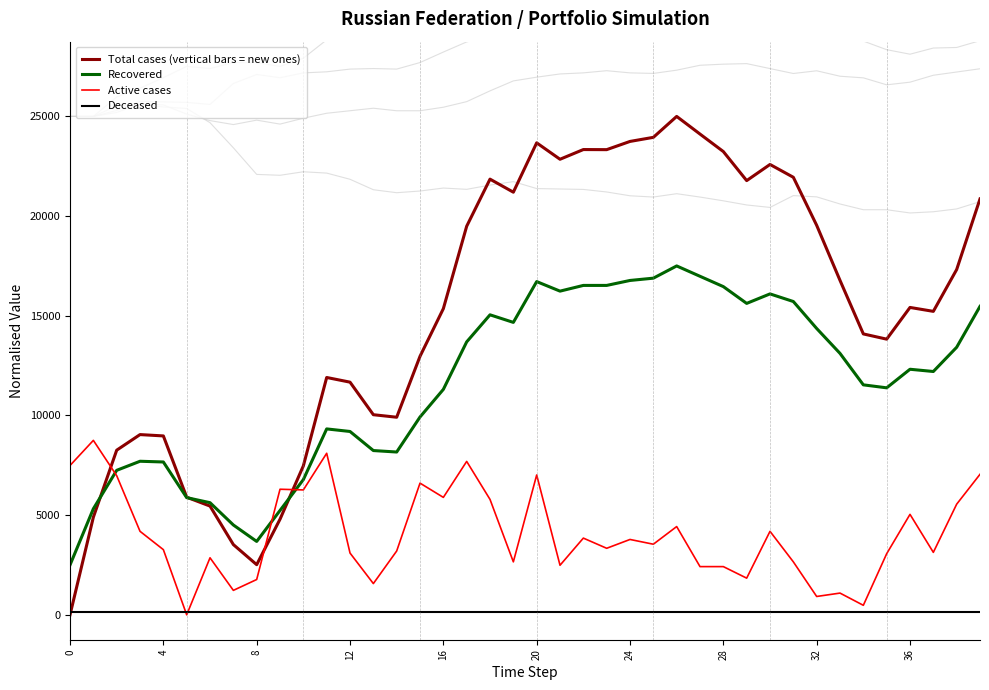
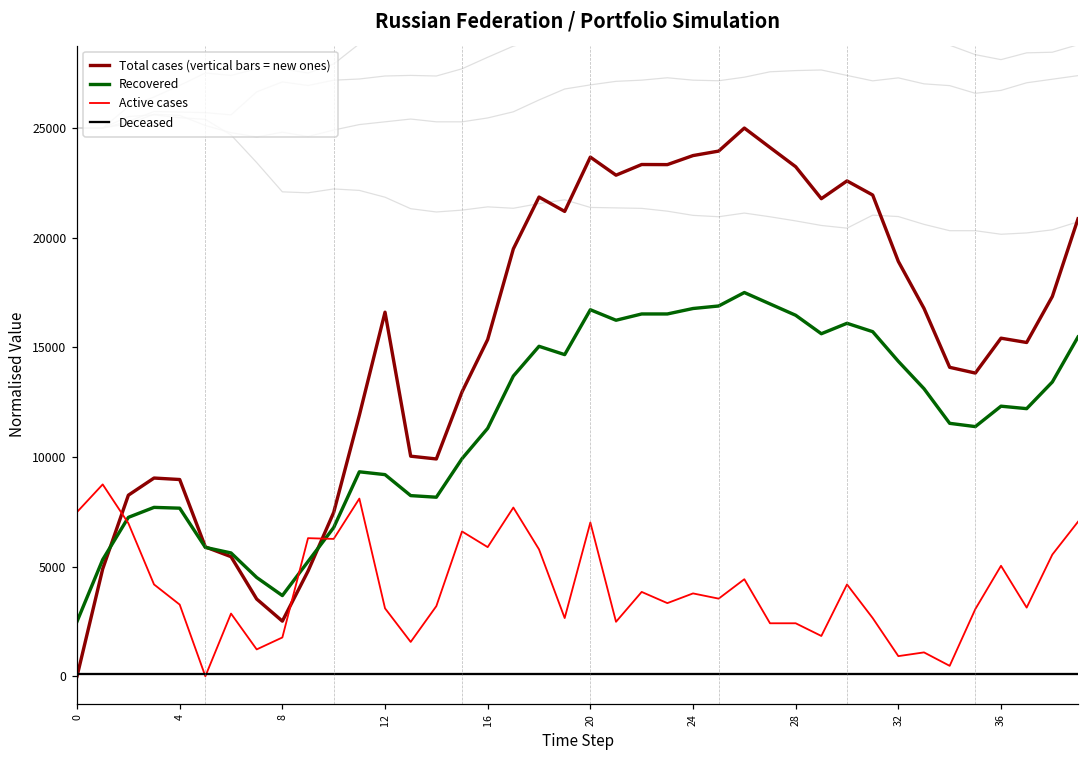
  {
    "Total cases (vertical bars = new ones)": {
      "4": 9000,
      "8": 2500,
-     "12": 11700,
+     "12": 16600,
      "16": 15400,
      "20": 23700,
      "24": 23700,
      "28": 23200,
-     "32": 19500,
+     "32": 18900,
      "36": 15400
    },
    "Recovered": {
      "0": 2500,
      "4": 7700,
      "8": 3700,
      "12": 9200,
      "16": 11300,
      "20": 16700,
      "24": 16800,
      "28": 16500,
      "32": 14400,
      "36": 12300
    },
    "Active cases": {
      "0": 7500,
      "4": 3300,
      "8": 1800,
      "12": 3100,
      "16": 5900,
      "20": 7000,
      "24": 3800,
      "28": 2400,
      "32": 900,
      "36": 5000
    },
    "Deceased": {
      "4": 100,
      "8": 100,
      "12": 100,
      "16": 100,
      "20": 100,
      "24": 100,
      "28": 100,
      "32": 100,
      "36": 100
    }
  }
